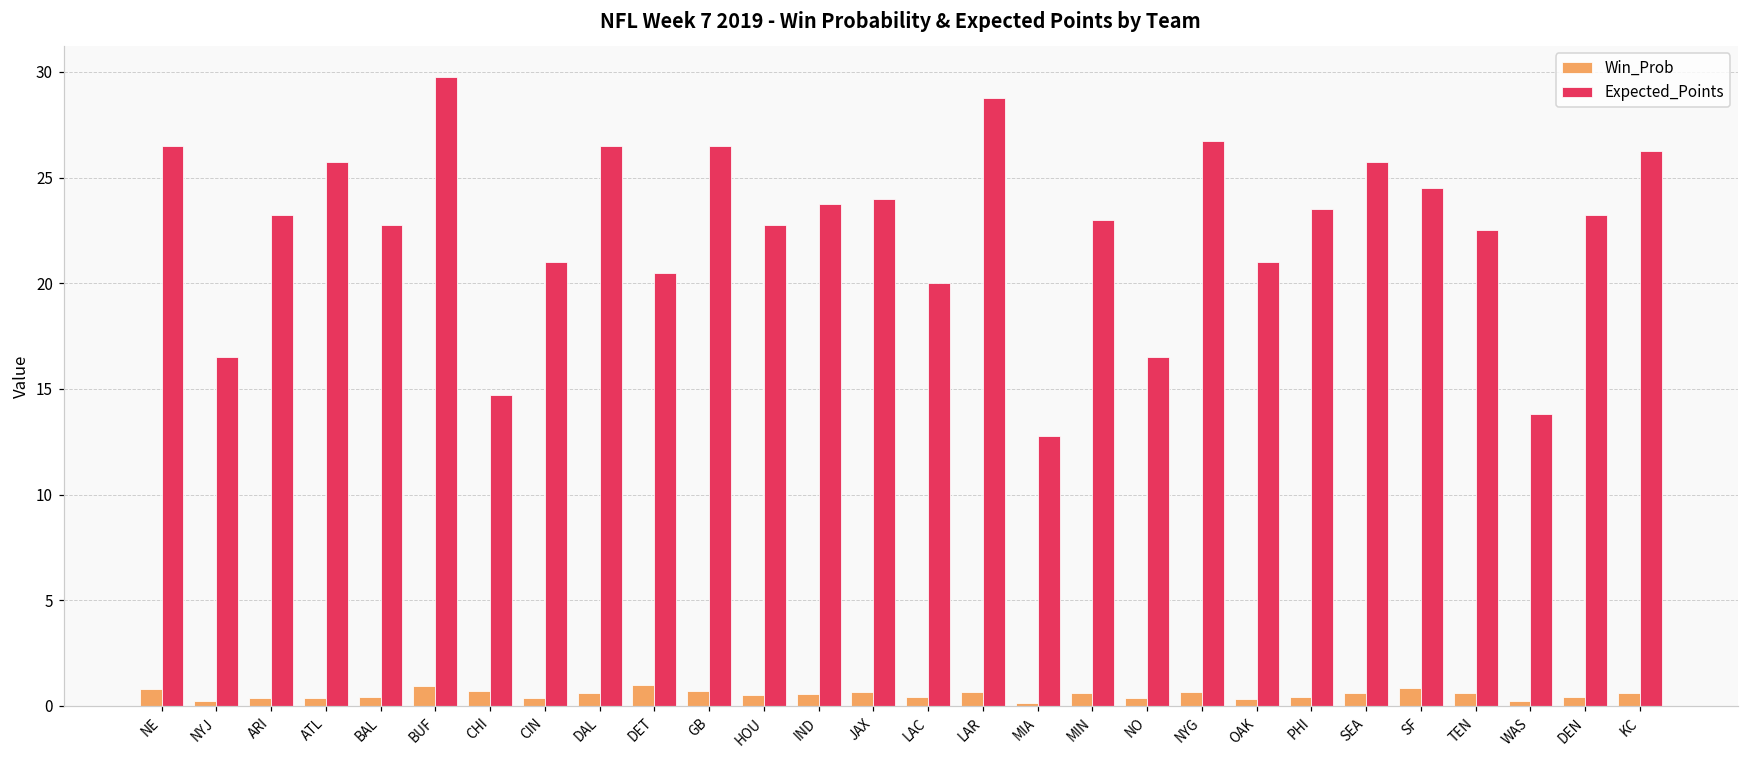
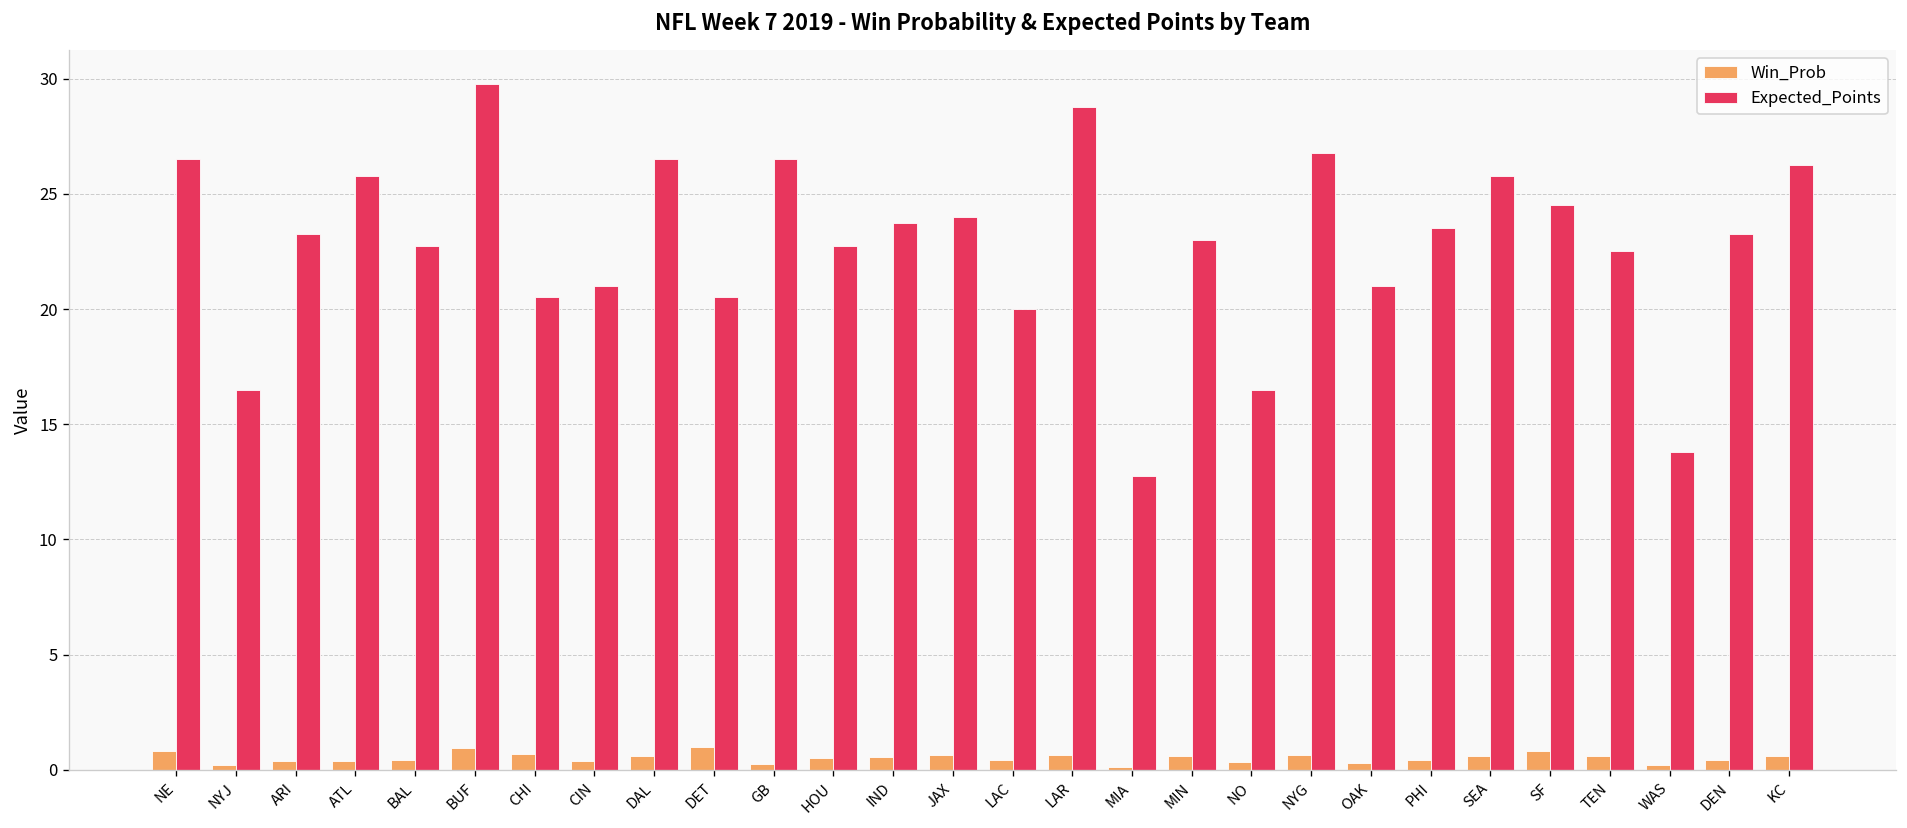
  {
    "Win_Prob": {
      "NE": 0.8,
      "NYJ": 0.2,
      "ARI": 0.4,
      "ATL": 0.4,
      "BAL": 0.4,
      "BUF": 0.9,
      "CHI": 0.7,
      "CIN": 0.4,
      "DAL": 0.6,
      "DET": 1.0,
-     "GB": 0.7,
+     "GB": 0.3,
      "HOU": 0.5,
      "IND": 0.5,
      "JAX": 0.7,
      "LAC": 0.4,
      "LAR": 0.6,
      "MIN": 0.6,
      "NO": 0.4,
      "NYG": 0.7,
      "OAK": 0.3,
      "PHI": 0.4,
      "SEA": 0.6,
      "SF": 0.8,
      "TEN": 0.6,
      "WAS": 0.2,
      "DEN": 0.4,
      "KC": 0.6
    },
    "Expected_Points": {
      "NE": 26.5,
      "NYJ": 16.5,
      "ARI": 23.3,
      "ATL": 25.8,
      "BAL": 22.8,
      "BUF": 29.8,
-     "CHI": 14.7,
+     "CHI": 20.5,
      "CIN": 21.0,
      "DAL": 26.5,
      "DET": 20.5,
      "GB": 26.5,
      "HOU": 22.8,
      "IND": 23.8,
      "JAX": 24.0,
      "LAC": 20.0,
      "LAR": 28.8,
      "MIA": 12.8,
      "MIN": 23.0,
      "NO": 16.5,
      "NYG": 26.8,
      "OAK": 21.0,
      "PHI": 23.5,
      "SEA": 25.8,
      "SF": 24.5,
      "TEN": 22.5,
      "WAS": 13.8,
      "DEN": 23.3,
      "KC": 26.3
    }
  }
